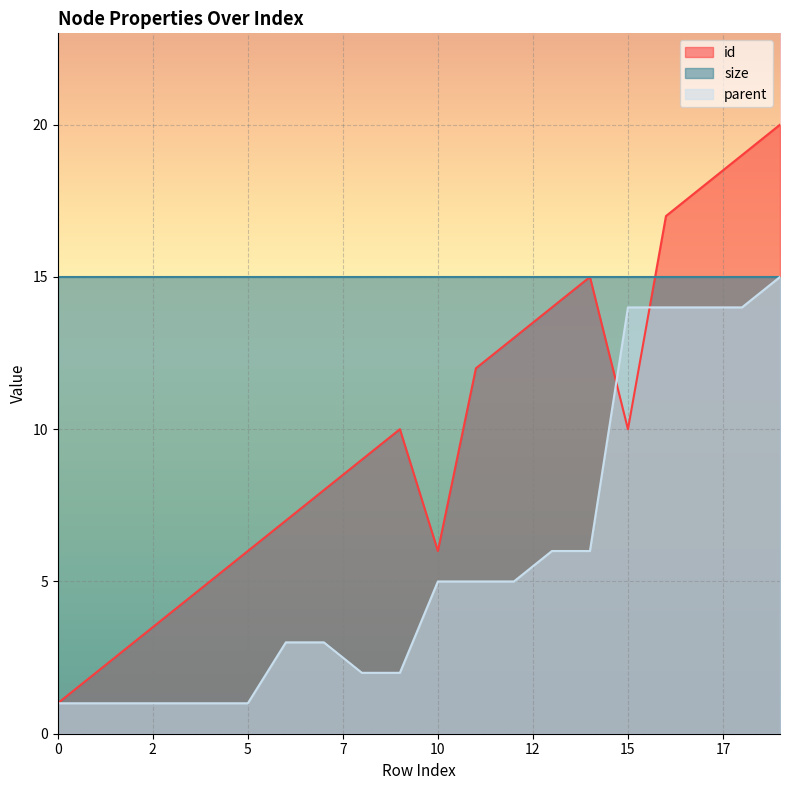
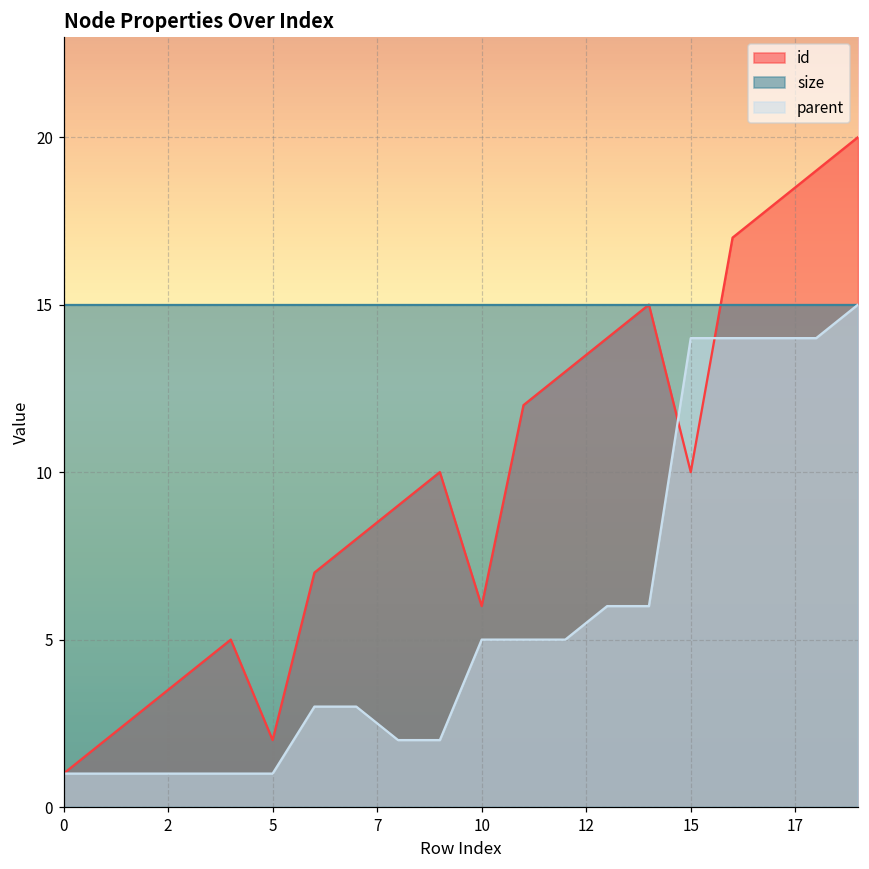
  {
    "id": {
-     "5": 6,
+     "5": 2,
      "10": 6,
      "15": 10
    },
    "size": {
      "0": 15,
      "5": 15,
      "10": 15,
      "15": 15
    },
    "parent": {
      "5": 1,
      "10": 5,
      "15": 14
    }
  }
